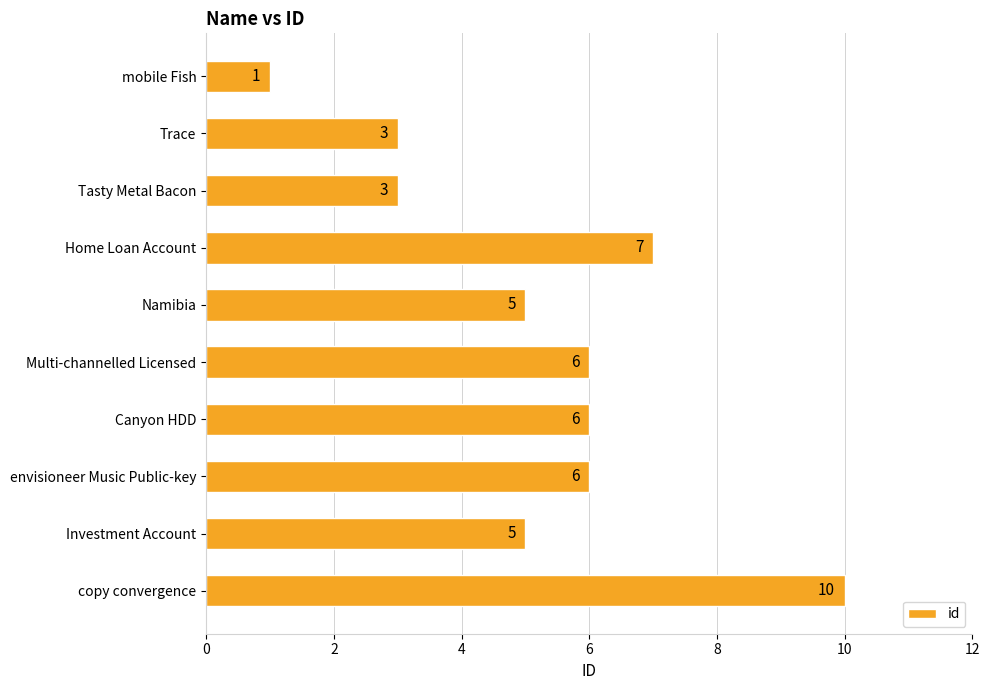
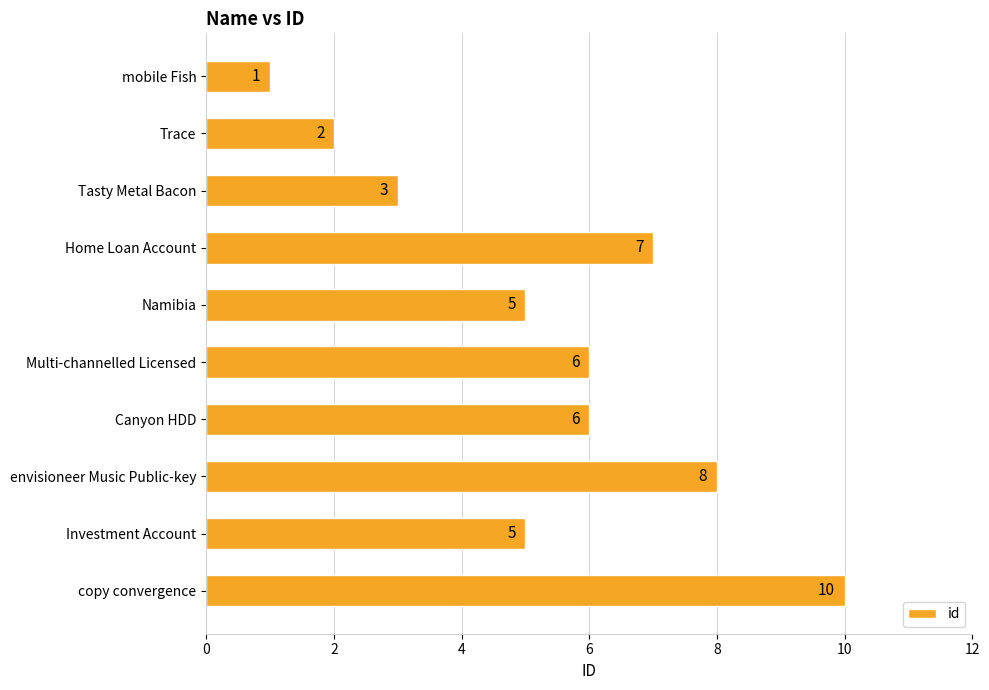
  {
    "mobile Fish": 1,
-   "Trace": 3,
+   "Trace": 2,
    "Tasty Metal Bacon": 3,
    "Home Loan Account": 7,
    "Namibia": 5,
    "Multi-channelled Licensed": 6,
    "Canyon HDD": 6,
-   "envisioneer Music Public-key": 6,
+   "envisioneer Music Public-key": 8,
    "Investment Account": 5,
    "copy convergence": 10
  }
